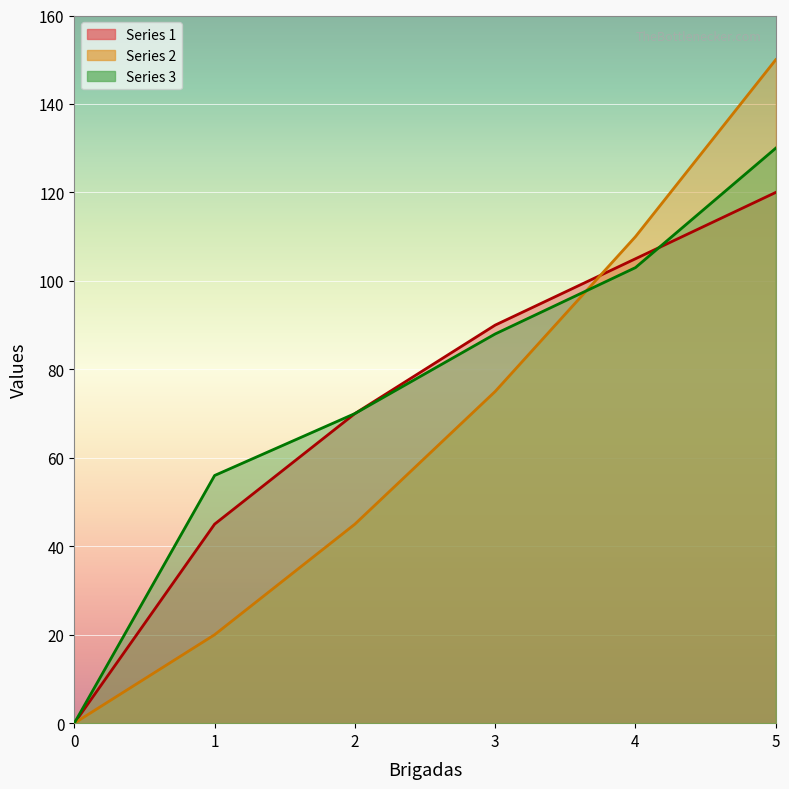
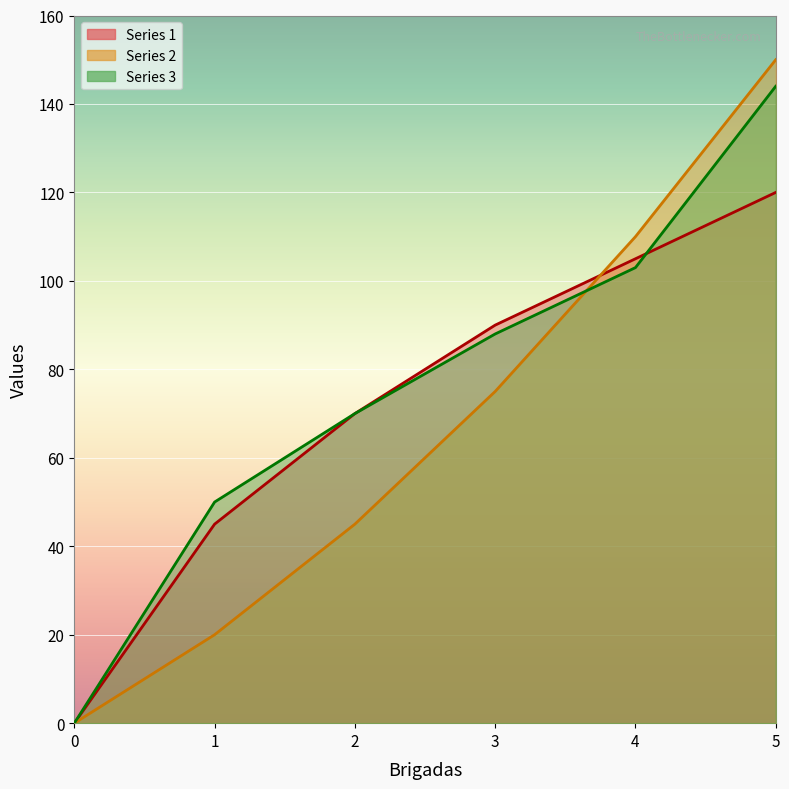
  {
    "Series 3": {
-     "1": 56,
+     "1": 50,
      "3": 88,
      "4": 103,
-     "5": 130
+     "5": 144
    }
  }
